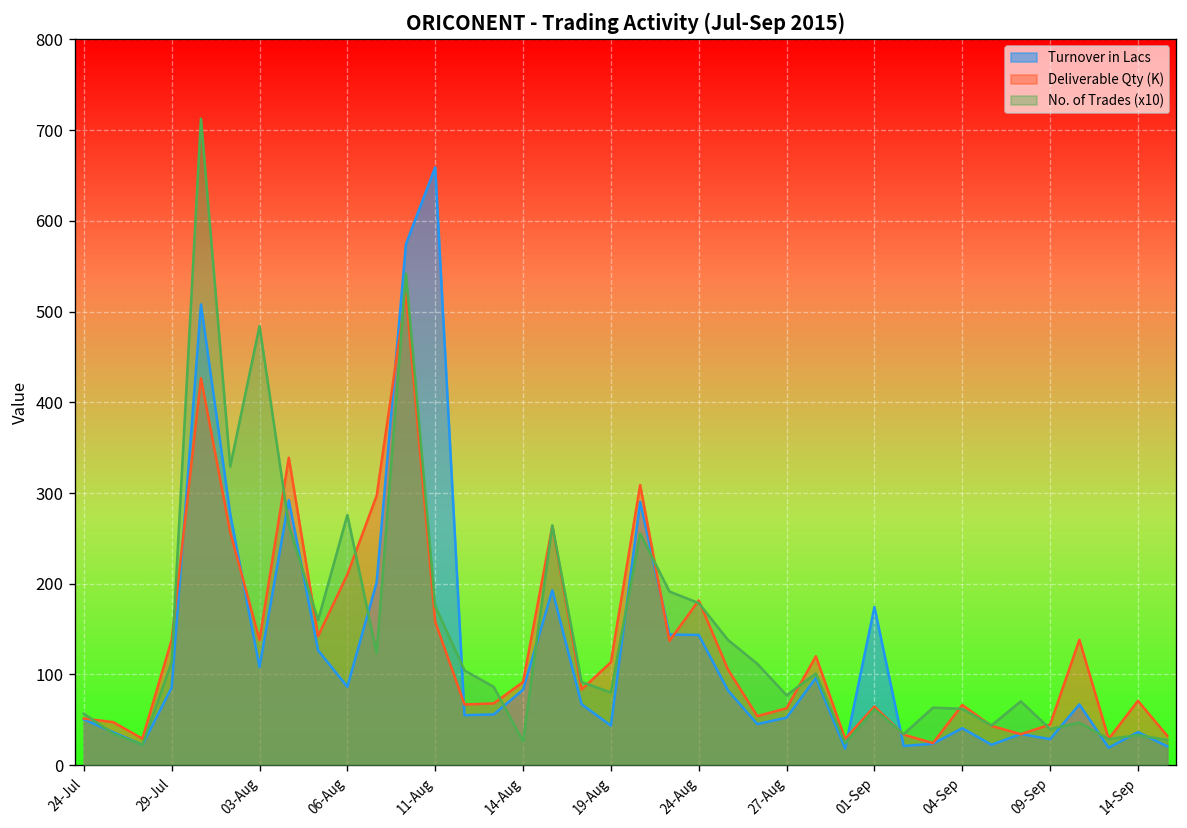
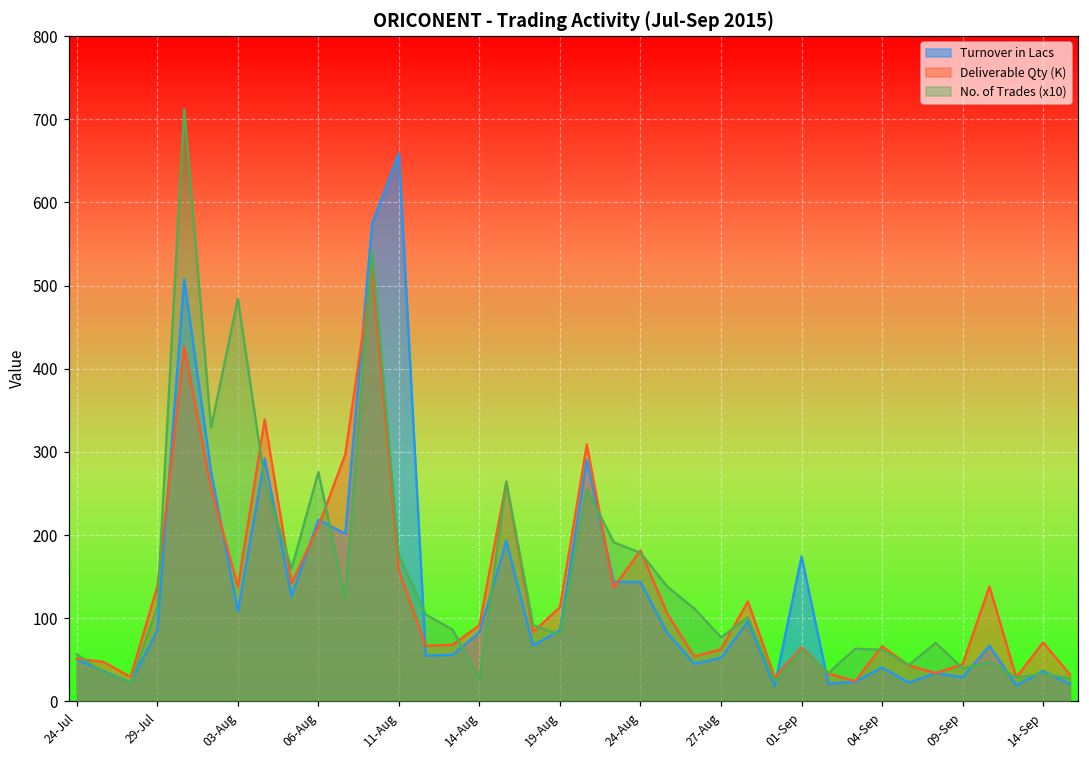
  {
    "Turnover in Lacs": {
      "29-Jul": 90,
      "03-Aug": 110,
-     "06-Aug": 90,
+     "06-Aug": 220,
      "11-Aug": 660,
      "14-Aug": 80,
-     "19-Aug": 40,
+     "19-Aug": 90,
      "24-Aug": 140,
      "27-Aug": 50,
      "01-Sep": 170,
      "04-Sep": 40,
      "09-Sep": 30
    },
    "Deliverable Qty (K)": {
      "29-Jul": 140,
      "03-Aug": 140,
      "06-Aug": 210,
      "11-Aug": 160,
      "14-Aug": 90,
      "19-Aug": 110,
      "27-Aug": 60,
      "04-Sep": 70,
      "09-Sep": 40,
      "14-Sep": 70
    },
    "No. of Trades (x10)": {
      "24-Jul": 60,
      "29-Jul": 110,
      "03-Aug": 480,
      "06-Aug": 280,
      "11-Aug": 180,
      "14-Aug": 30,
      "19-Aug": 80,
      "27-Aug": 80,
      "04-Sep": 60,
      "09-Sep": 40
    }
  }
